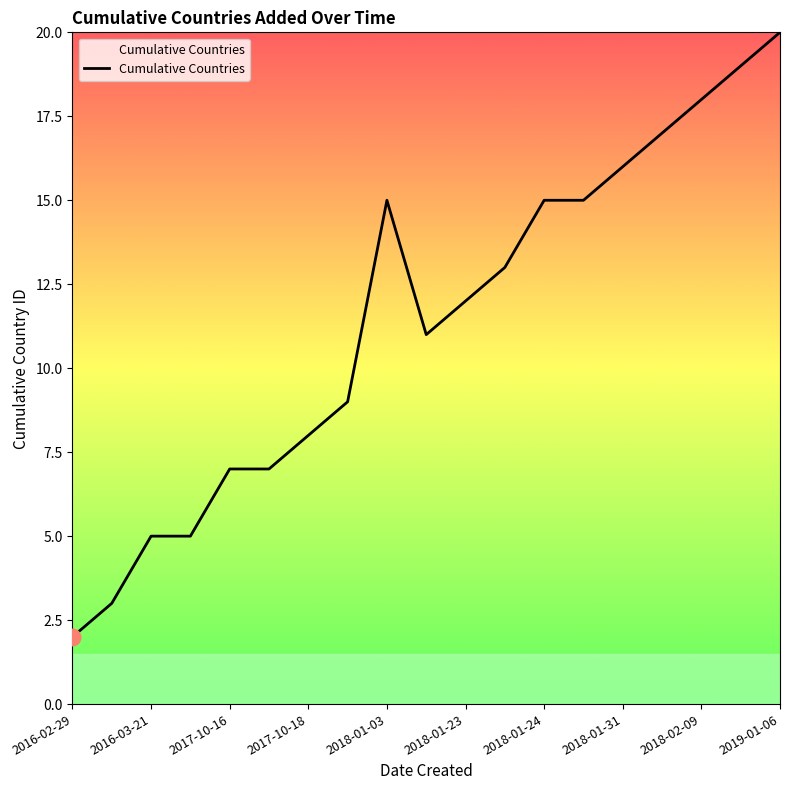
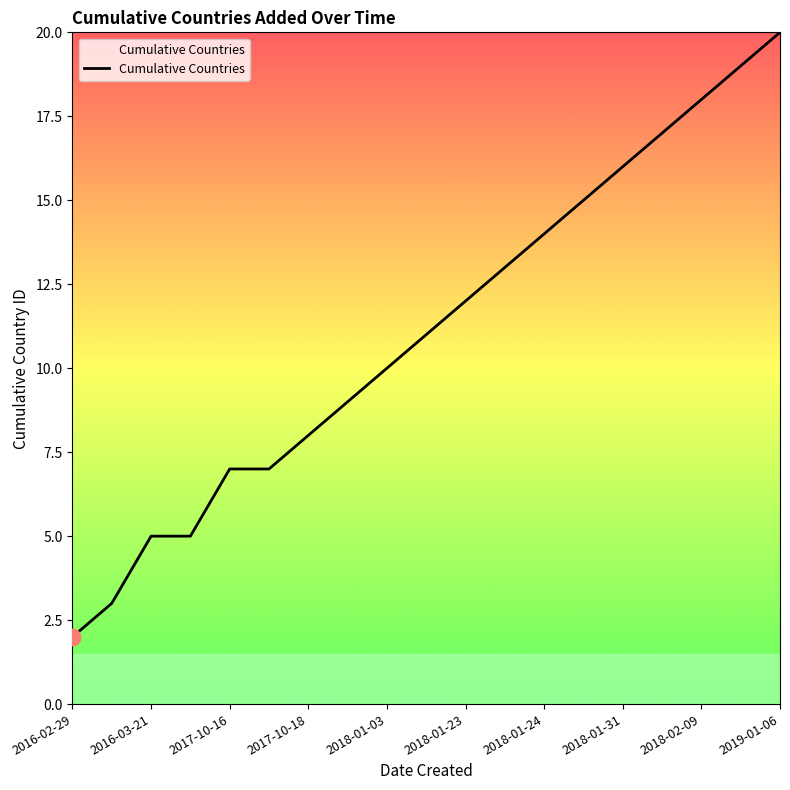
  {
    "Cumulative Countries": {
      "2016-03-21": 5,
      "2017-10-16": 7,
      "2017-10-18": 8,
-     "2018-01-03": 15,
-     "2018-01-24": 15,
+     "2018-01-03": 10,
+     "2018-01-24": 14,
      "2019-01-06": 20
    }
  }
